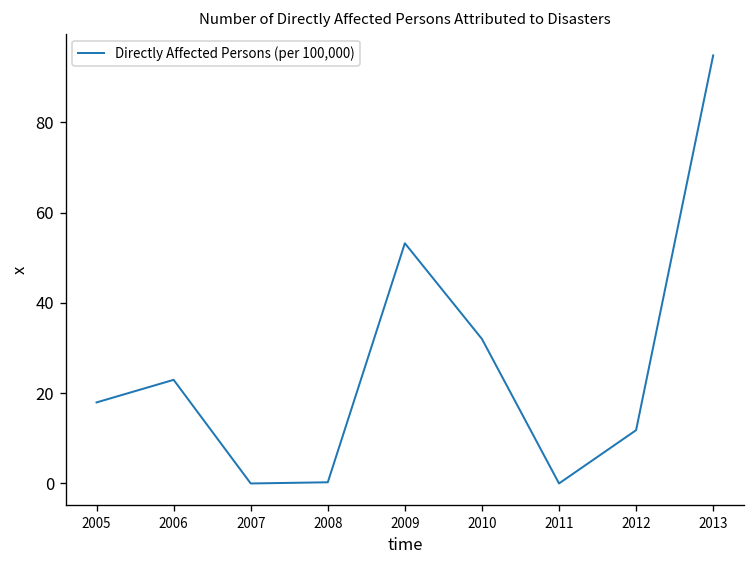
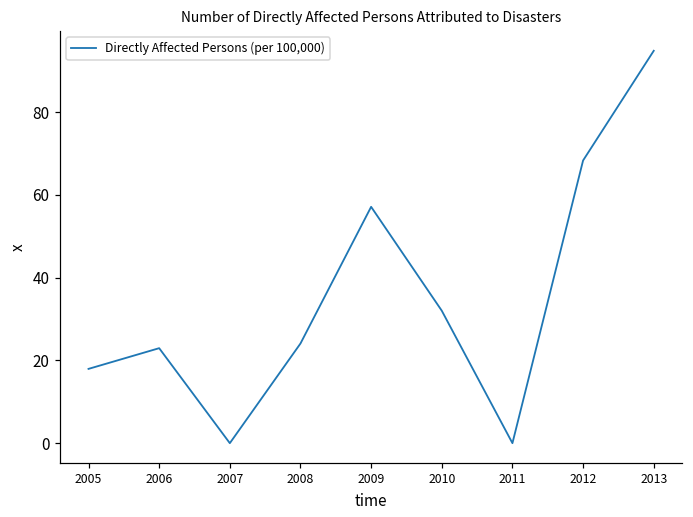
  {
    "2005": 18,
    "2006": 23,
    "2007": 0,
-   "2008": 0,
-   "2009": 53,
+   "2008": 24,
+   "2009": 57,
    "2010": 32,
    "2011": 0,
-   "2012": 12,
+   "2012": 68,
    "2013": 95
  }
